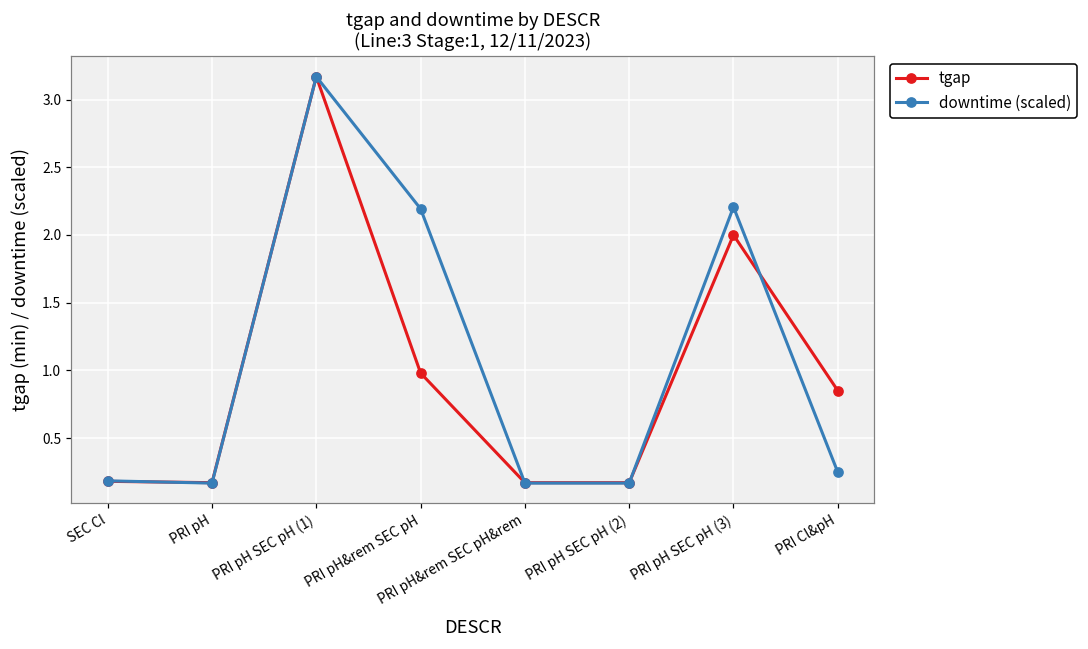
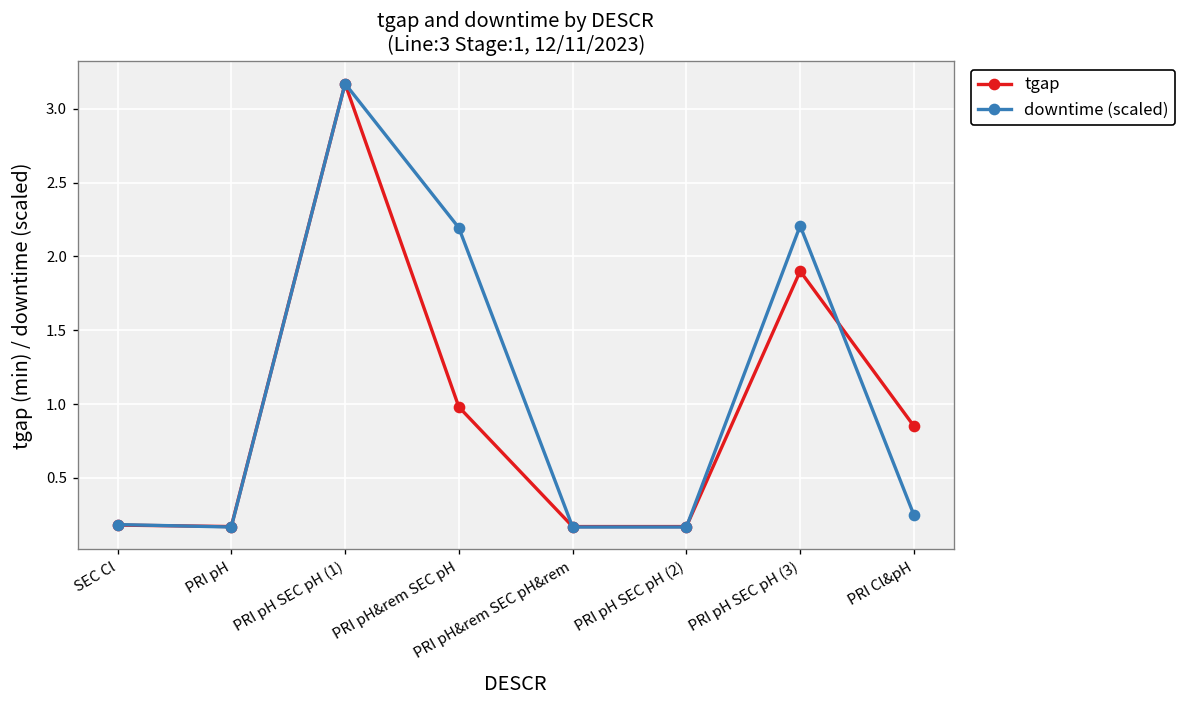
  {
    "tgap": {
      "PRI pH&rem SEC pH": 1.0,
-     "PRI pH SEC pH (3)": 2.0,
+     "PRI pH SEC pH (3)": 1.9,
      "PRI Cl&pH": 0.85
    },
    "downtime (scaled)": {
      "PRI pH&rem SEC pH": 2.2,
      "PRI pH SEC pH (3)": 2.2,
      "PRI Cl&pH": 0.25
    }
  }
